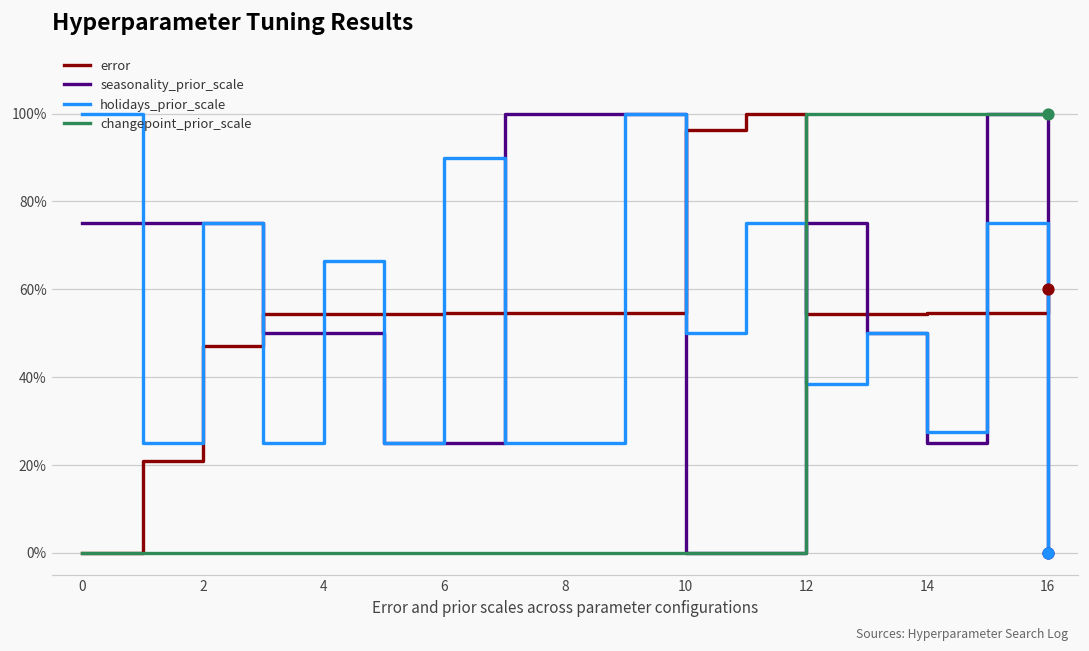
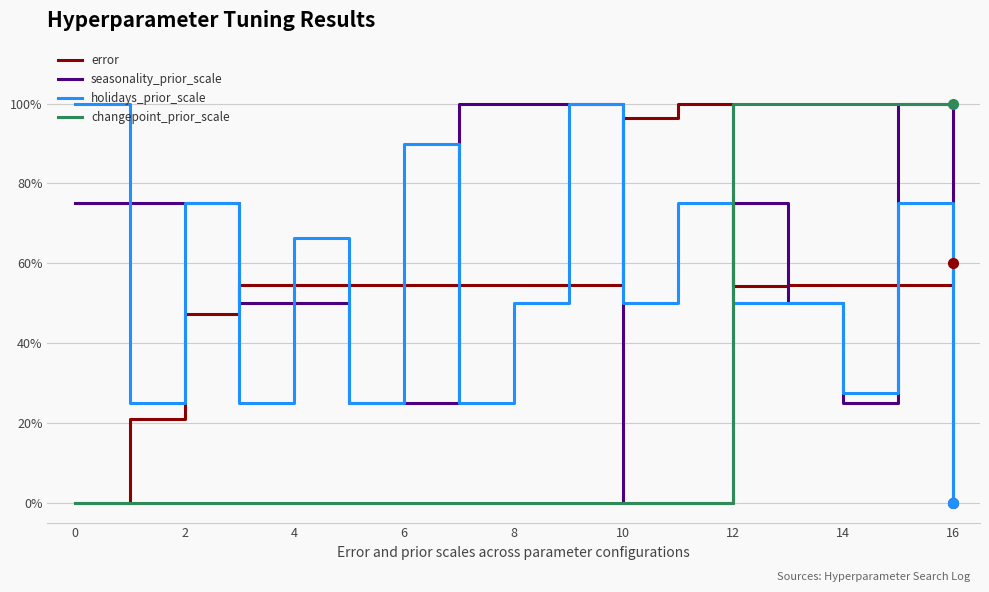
  {
    "holidays_prior_scale": {
      "0": "100%",
      "4": "66%",
      "6": "90%",
-     "8": "25%",
+     "8": "50%",
      "10": "50%",
-     "12": "39%",
+     "12": "50%",
      "14": "27%"
    }
  }
